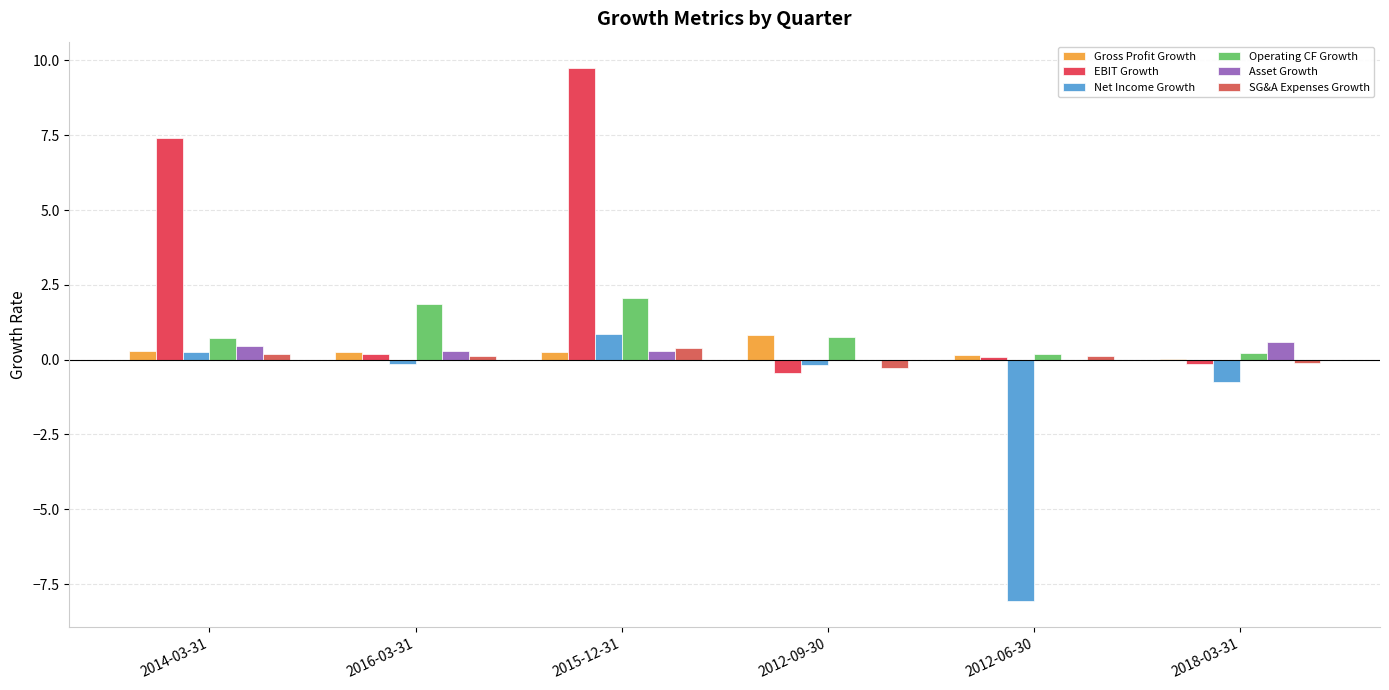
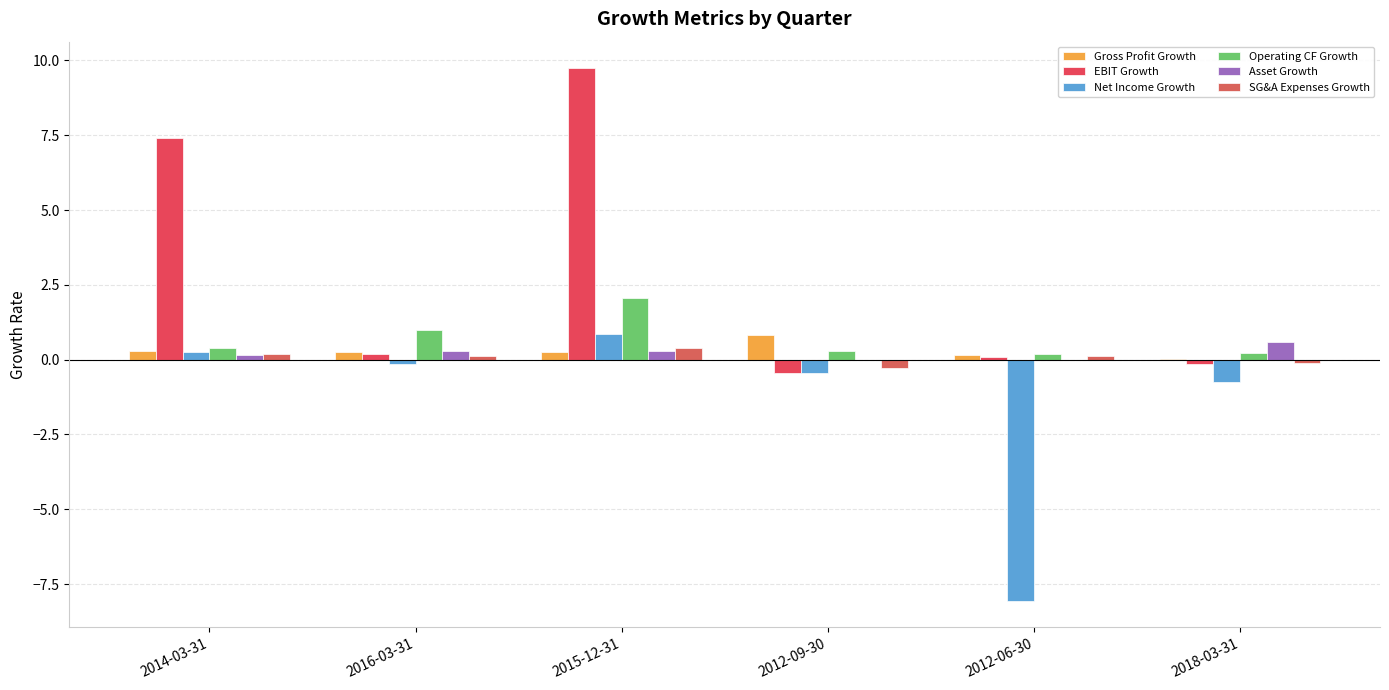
  {
    "Gross Profit Growth": {
      "2014-03-31": 0.3,
      "2016-03-31": 0.3,
      "2015-12-31": 0.3,
      "2012-09-30": 0.8,
      "2012-06-30": 0.2
    },
    "Net Income Growth": {
      "2014-03-31": 0.3,
      "2016-03-31": -0.2,
      "2015-12-31": 0.8,
-     "2012-09-30": -0.2,
+     "2012-09-30": -0.4,
      "2012-06-30": -8.1,
      "2018-03-31": -0.8
    },
    "Operating CF Growth": {
-     "2014-03-31": 0.7,
-     "2016-03-31": 1.9,
+     "2014-03-31": 0.4,
+     "2016-03-31": 1.0,
      "2015-12-31": 2.1,
-     "2012-09-30": 0.8,
+     "2012-09-30": 0.3,
      "2012-06-30": 0.2,
      "2018-03-31": 0.2
    },
    "Asset Growth": {
-     "2014-03-31": 0.5,
+     "2014-03-31": 0.2,
      "2016-03-31": 0.3,
      "2015-12-31": 0.3,
      "2018-03-31": 0.6
    }
  }
